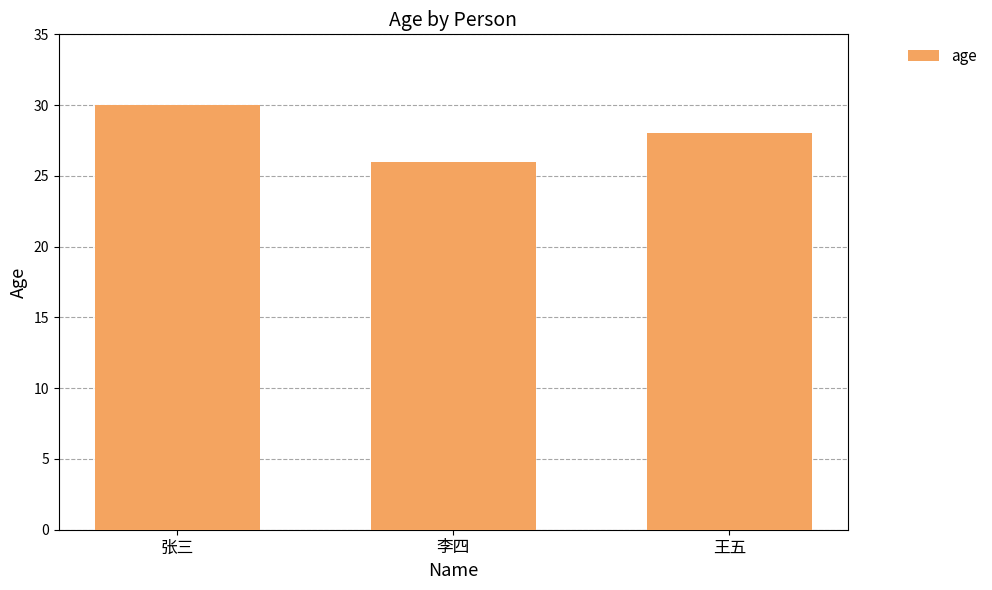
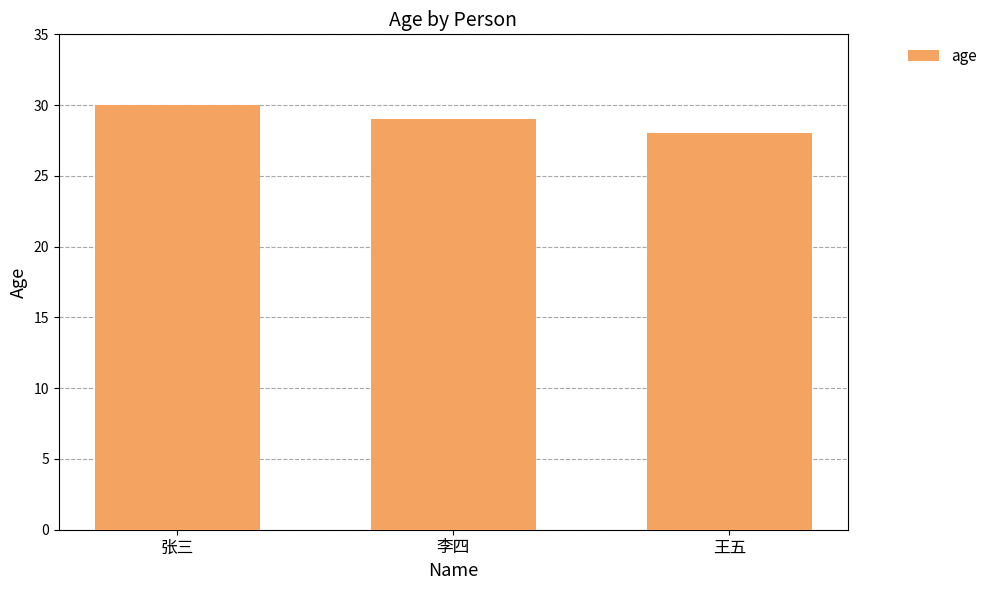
  {
    "张三": 30,
-   "李四": 26,
+   "李四": 29,
    "王五": 28
  }
